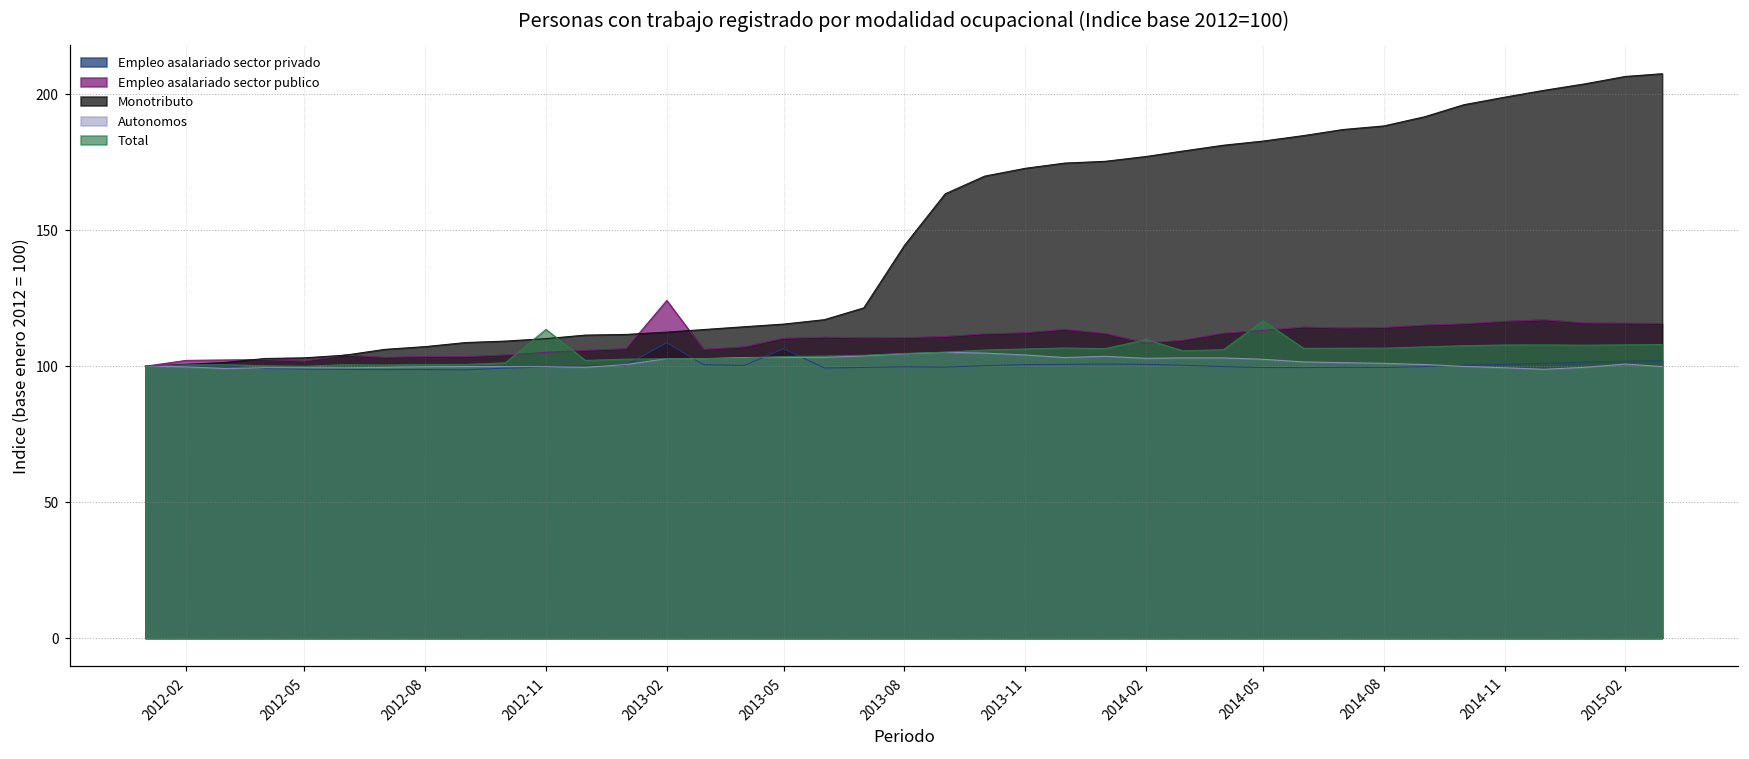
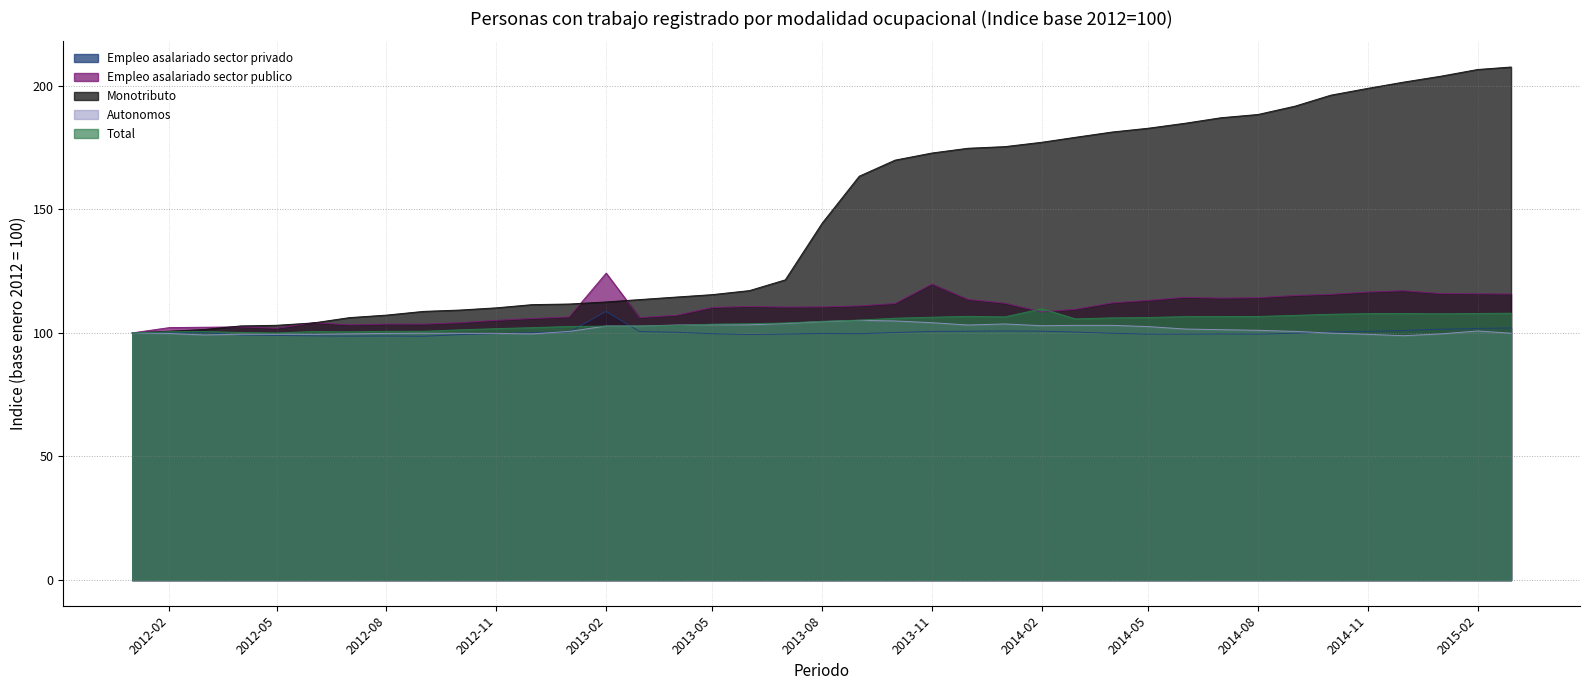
  {
    "Empleo asalariado sector privado": {
      "2012-08": 99,
      "2013-02": 109,
-     "2013-05": 106,
+     "2013-05": 100,
      "2013-08": 100,
      "2013-11": 101,
      "2014-02": 101,
      "2014-05": 100,
      "2014-08": 100,
      "2014-11": 101
    },
    "Empleo asalariado sector publico": {
      "2012-02": 102,
      "2012-05": 102,
      "2012-08": 104,
      "2012-11": 105,
      "2013-02": 124,
      "2013-05": 110,
      "2013-08": 111,
-     "2013-11": 112,
+     "2013-11": 120,
      "2014-02": 108,
      "2014-05": 113,
      "2014-08": 114,
      "2014-11": 117,
      "2015-02": 116
    },
    "Monotributo": {
      "2012-05": 103,
      "2012-08": 107,
      "2012-11": 110,
      "2013-02": 113,
      "2013-05": 115,
      "2013-08": 144,
      "2013-11": 173,
      "2014-02": 177,
      "2014-05": 183,
      "2014-08": 188,
      "2014-11": 199,
      "2015-02": 207
    },
    "Autonomos": {
      "2013-11": 104,
      "2014-02": 103,
      "2014-05": 103,
      "2014-08": 101,
      "2014-11": 99
    },
    "Total": {
-     "2012-11": 114,
+     "2012-11": 102,
      "2013-11": 106,
      "2014-02": 110,
-     "2014-05": 117,
+     "2014-05": 106,
      "2014-08": 107,
      "2014-11": 108,
      "2015-02": 108
    }
  }
